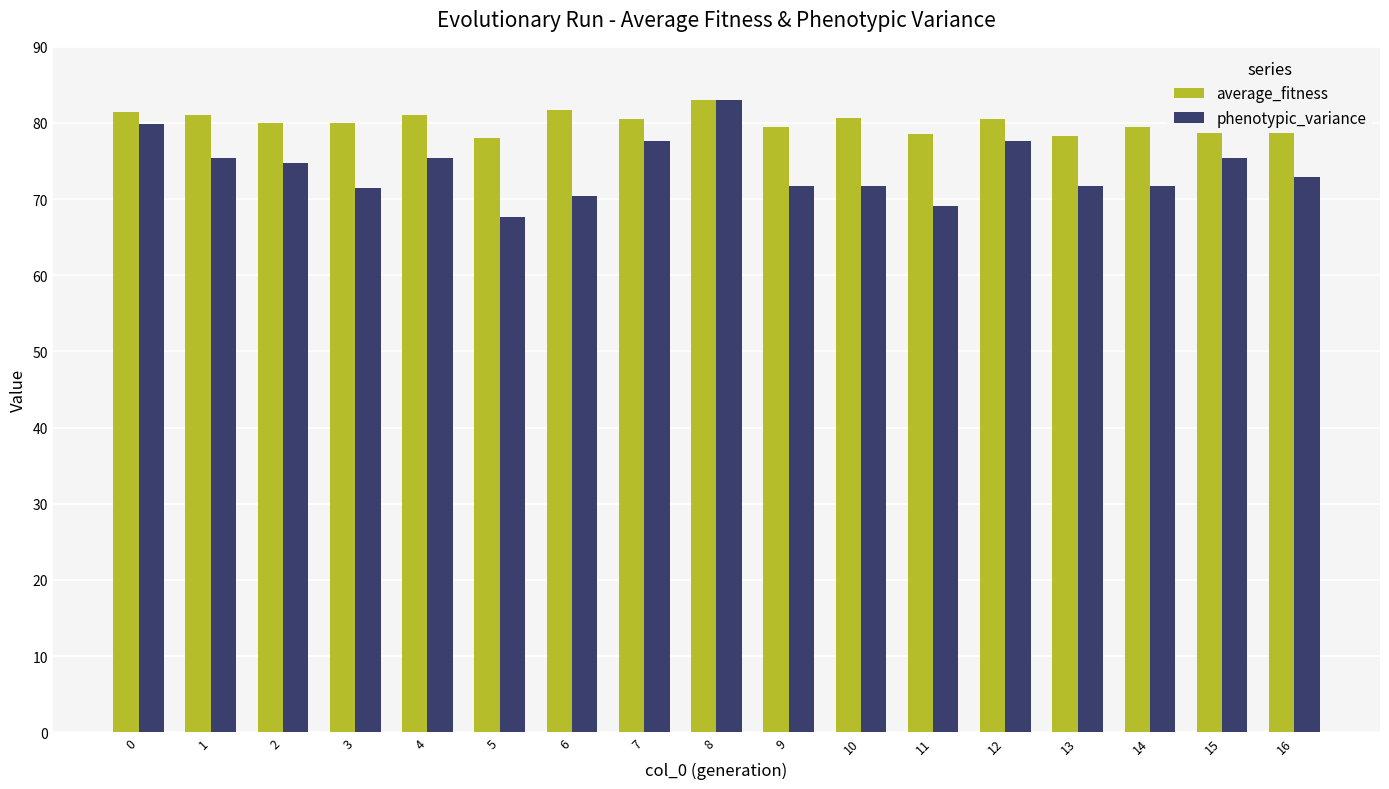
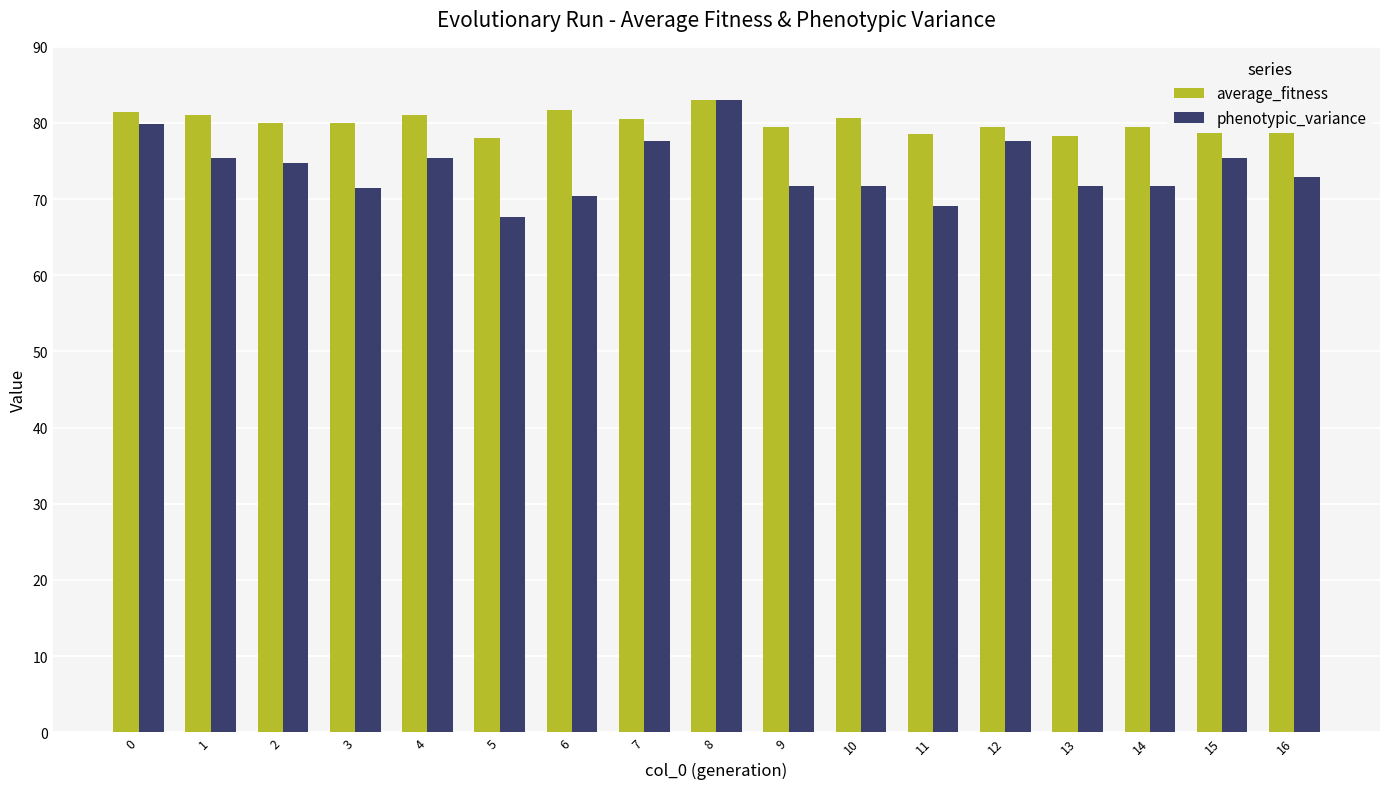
  {
    "average_fitness": {
      "0": 82,
      "1": 81,
      "2": 80,
      "3": 80,
      "4": 81,
      "5": 78,
      "6": 82,
      "7": 81,
      "8": 83,
      "9": 80,
      "10": 81,
      "11": 79,
-     "12": 81,
+     "12": 79,
      "13": 78,
      "14": 80
    },
    "phenotypic_variance": {
      "0": 80,
      "1": 75,
      "2": 75,
      "3": 72,
      "4": 75,
      "5": 68,
      "6": 70,
      "7": 78,
      "8": 83,
      "9": 72,
      "10": 72,
      "11": 69,
      "12": 78,
      "13": 72,
      "14": 72,
      "15": 75,
      "16": 73
    }
  }
